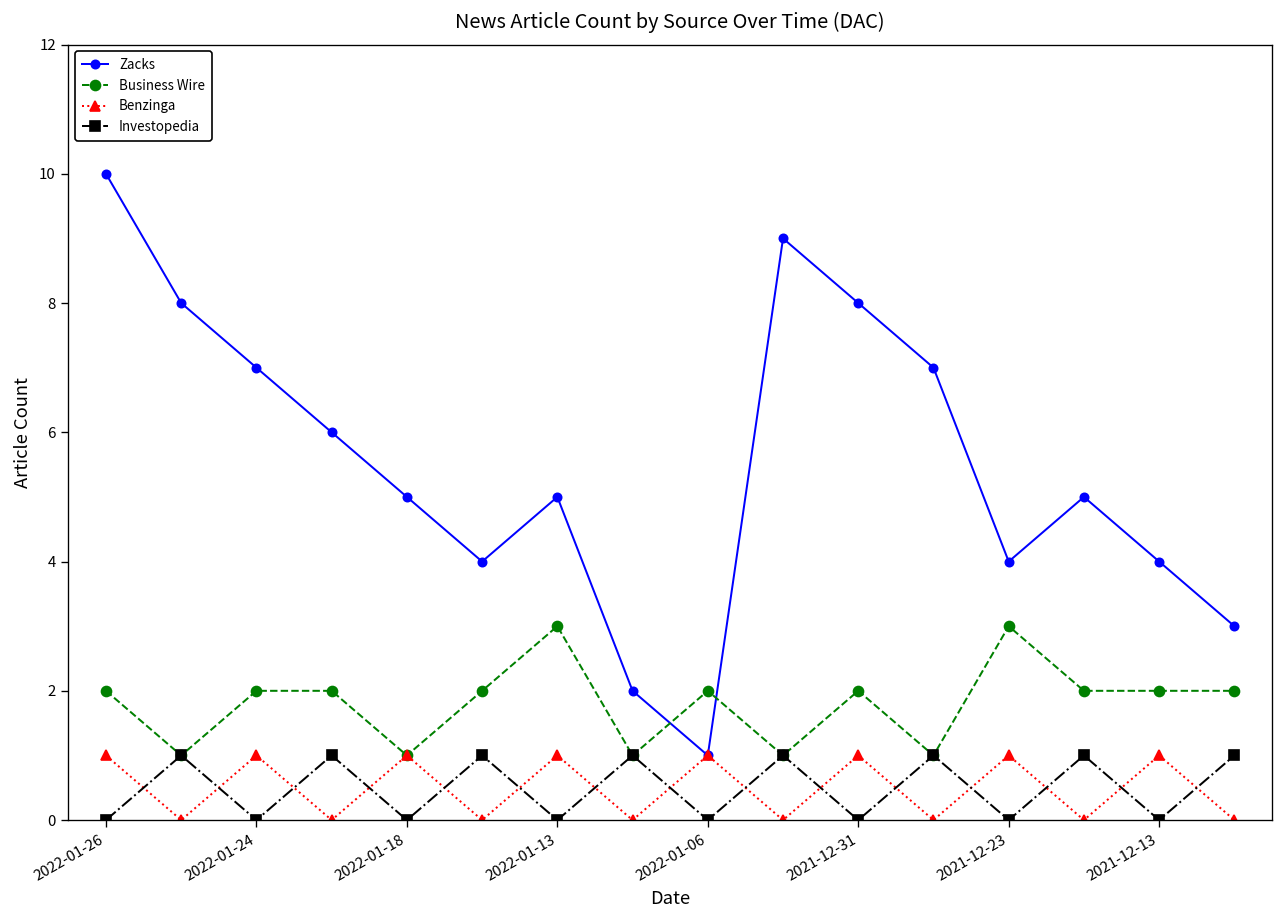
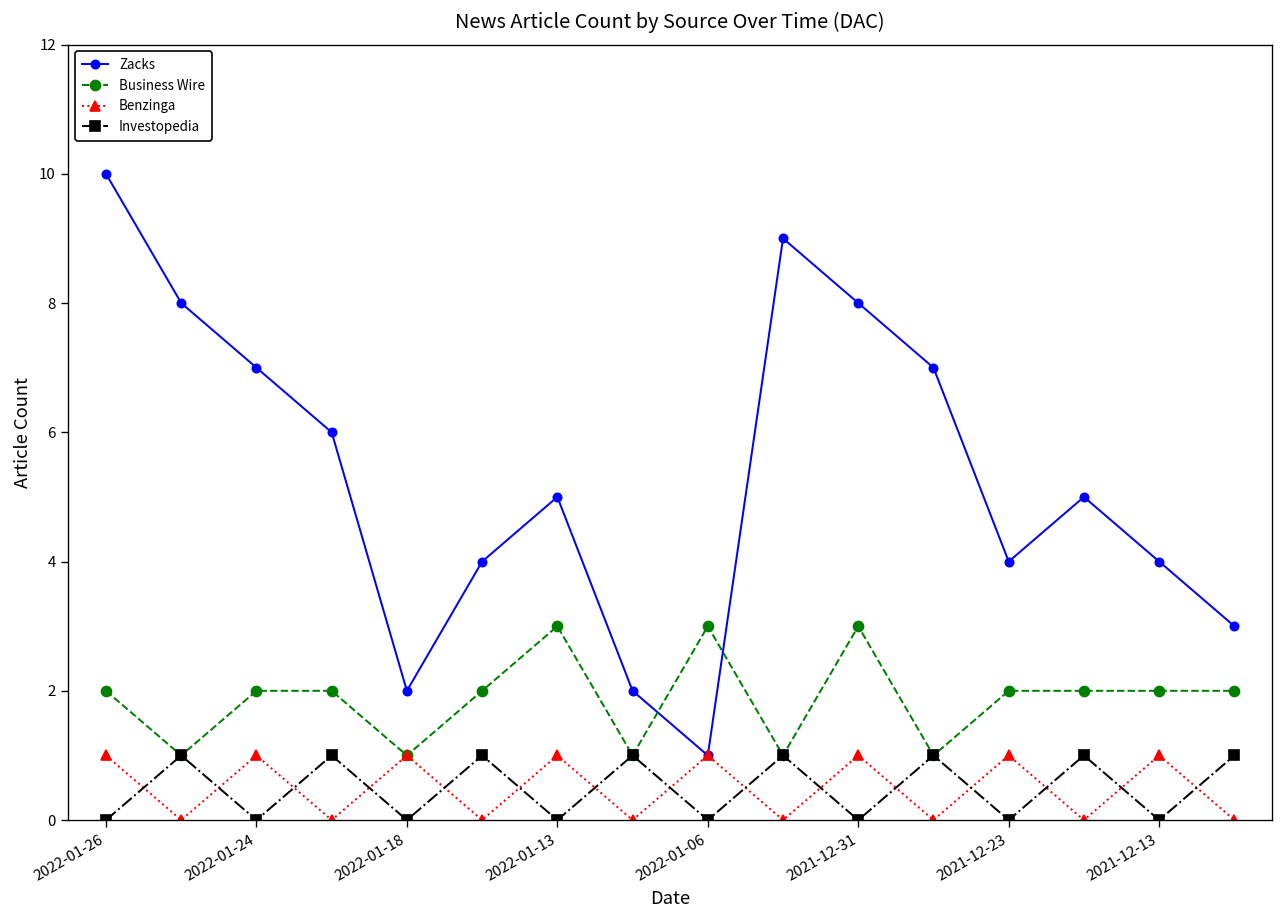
  {
    "Zacks": {
      "2022-01-26": 10,
      "2022-01-24": 7,
-     "2022-01-18": 5,
+     "2022-01-18": 2,
      "2022-01-13": 5,
      "2021-12-31": 8,
      "2021-12-23": 4,
      "2021-12-13": 4
    },
    "Business Wire": {
      "2022-01-26": 2,
      "2022-01-24": 2,
      "2022-01-13": 3,
-     "2022-01-06": 2,
-     "2021-12-31": 2,
-     "2021-12-23": 3,
+     "2022-01-06": 3,
+     "2021-12-31": 3,
+     "2021-12-23": 2,
      "2021-12-13": 2
    },
    "Benzinga": {
      "2022-01-26": 1,
      "2022-01-24": 1,
      "2022-01-13": 1,
      "2021-12-31": 1,
      "2021-12-23": 1,
      "2021-12-13": 1
    },
    "Investopedia": {
      "2022-01-26": 0,
      "2022-01-24": 0,
      "2022-01-18": 0,
      "2022-01-13": 0,
      "2022-01-06": 0,
      "2021-12-31": 0,
      "2021-12-23": 0,
      "2021-12-13": 0
    }
  }
